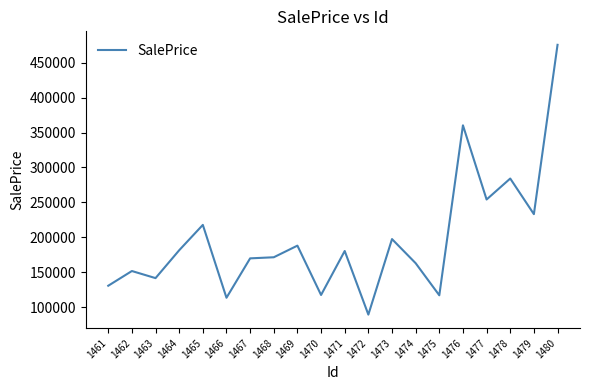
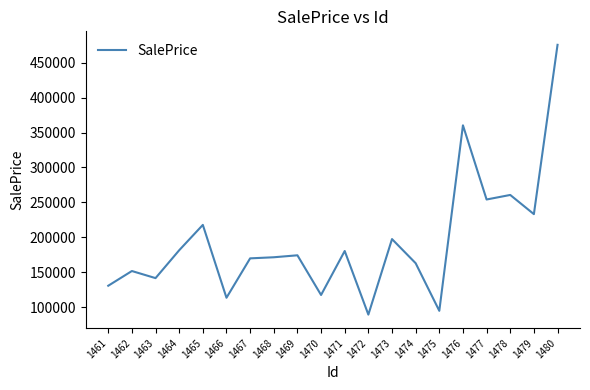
  {
    "1461": 130000,
    "1462": 150000,
    "1463": 140000,
    "1464": 180000,
    "1465": 220000,
    "1466": 110000,
    "1467": 170000,
    "1468": 170000,
-   "1469": 190000,
+   "1469": 170000,
    "1470": 120000,
    "1471": 180000,
    "1472": 90000,
    "1473": 200000,
    "1474": 160000,
-   "1475": 120000,
+   "1475": 90000,
    "1476": 360000,
    "1477": 250000,
-   "1478": 280000,
+   "1478": 260000,
    "1479": 230000,
    "1480": 480000
  }
